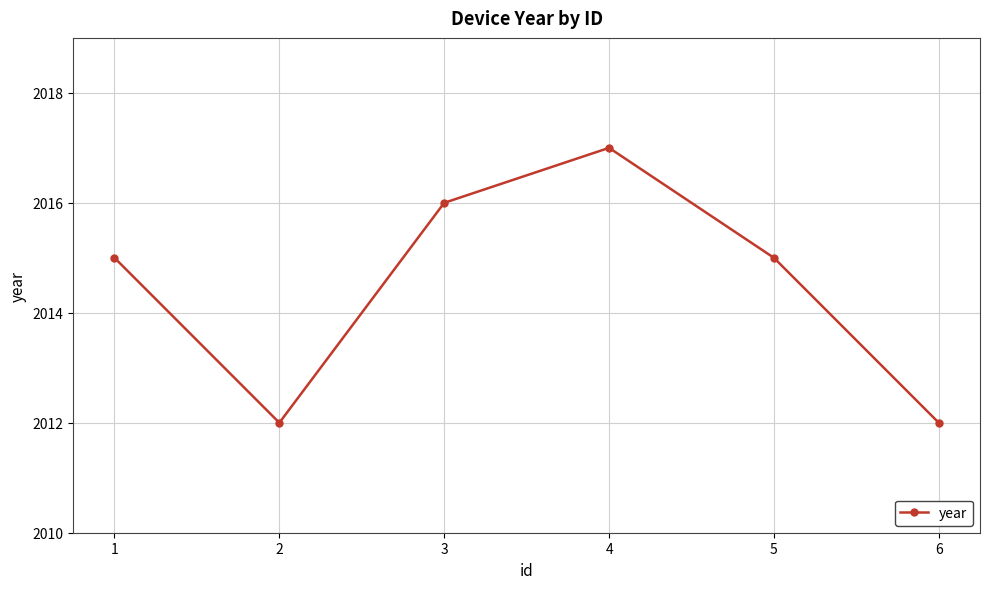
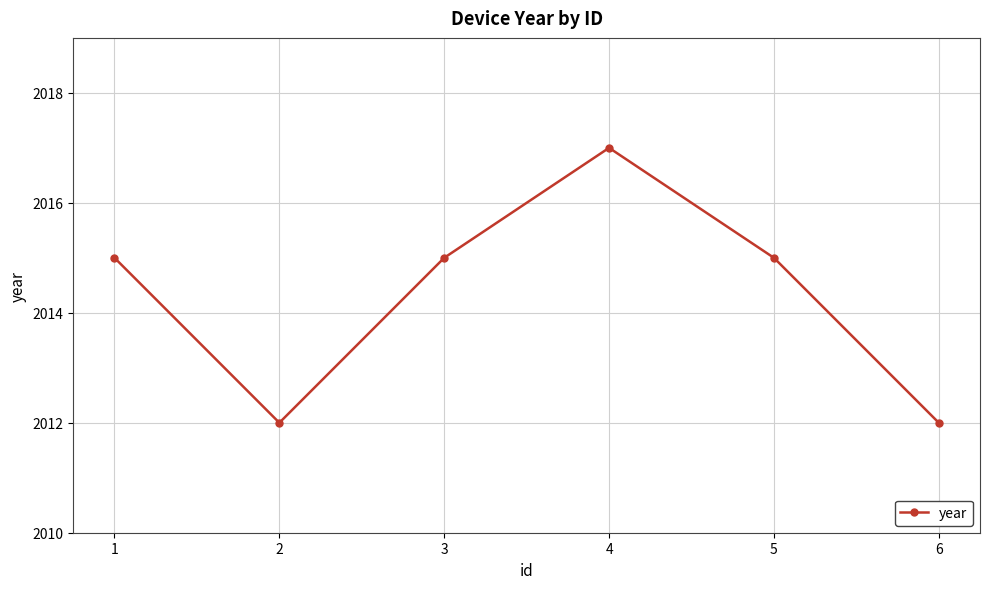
  {
    "1": 2015,
    "2": 2012,
-   "3": 2016,
+   "3": 2015,
    "4": 2017,
    "5": 2015,
    "6": 2012
  }
